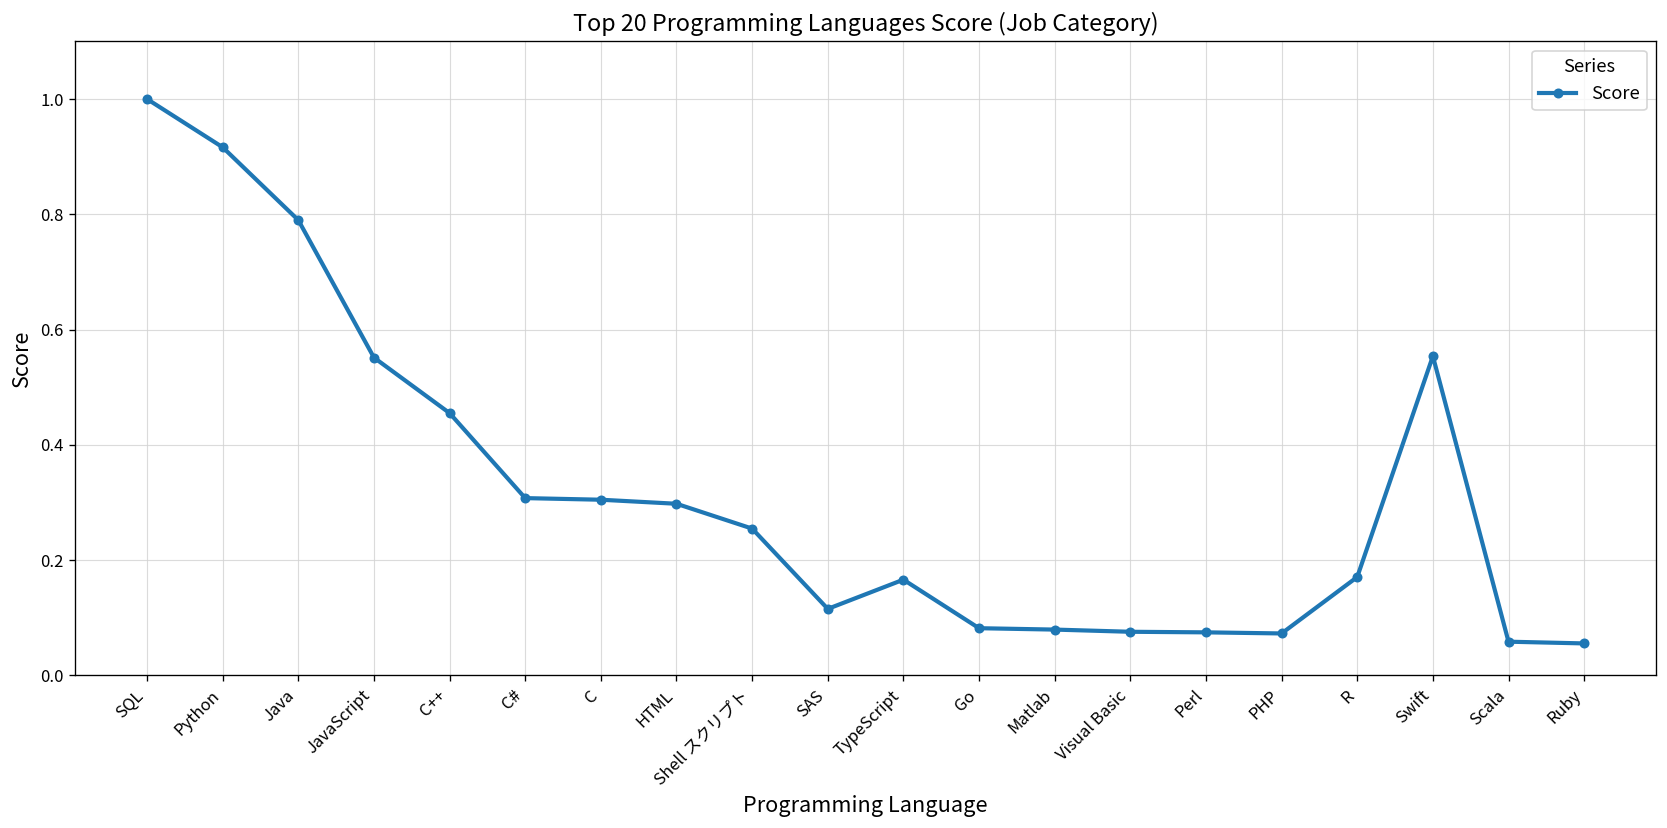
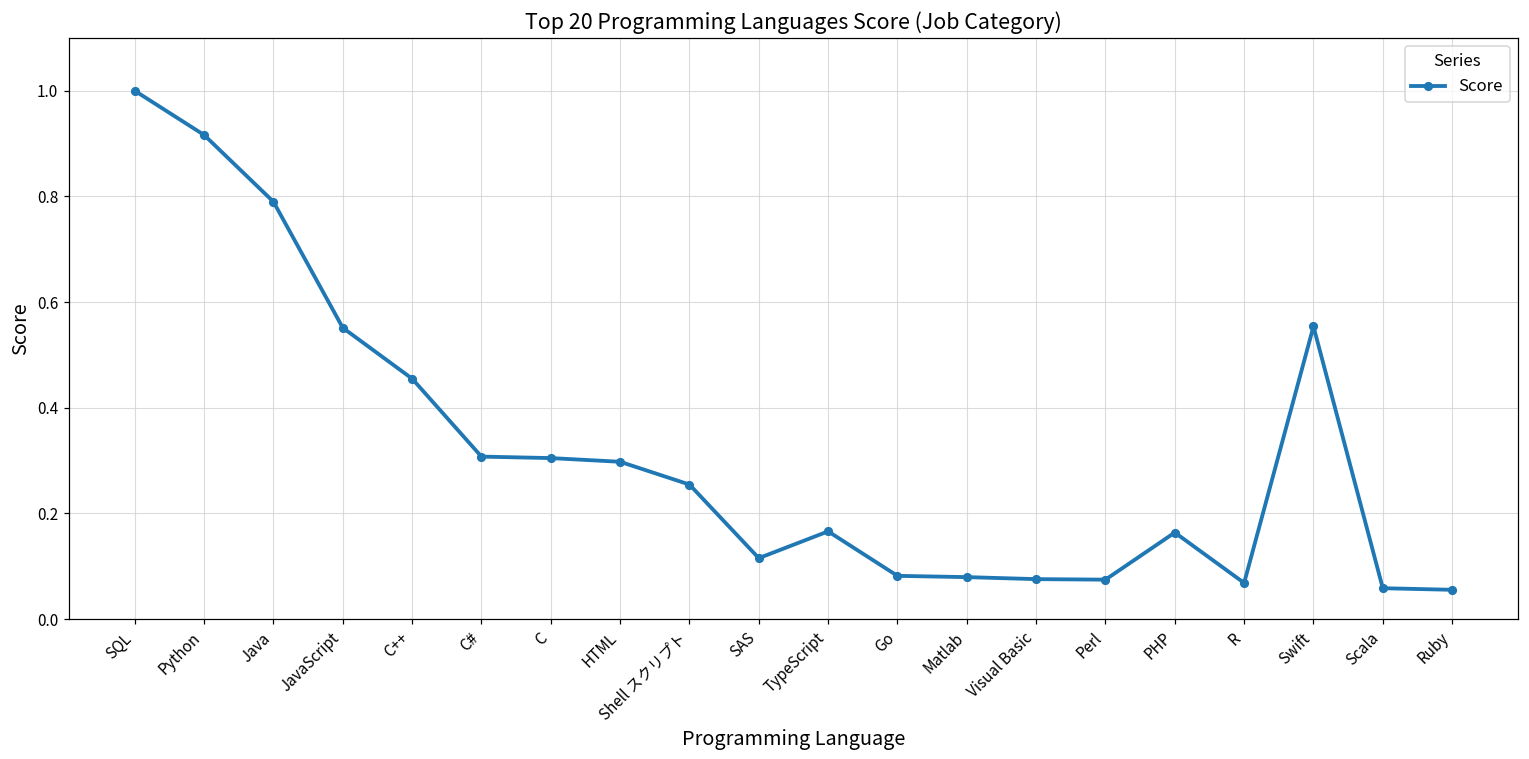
  {
    "SQL": 1.00,
    "Python": 0.92,
    "Java": 0.79,
    "JavaScript": 0.55,
    "C++": 0.46,
    "C#": 0.31,
    "C": 0.30,
    "HTML": 0.30,
    "Shell スクリプト": 0.25,
    "SAS": 0.12,
    "TypeScript": 0.17,
    "Go": 0.08,
    "Matlab": 0.08,
    "Visual Basic": 0.08,
    "Perl": 0.07,
-   "PHP": 0.07,
-   "R": 0.17,
+   "PHP": 0.16,
+   "R": 0.07,
    "Swift": 0.55,
    "Scala": 0.06,
    "Ruby": 0.06
  }
